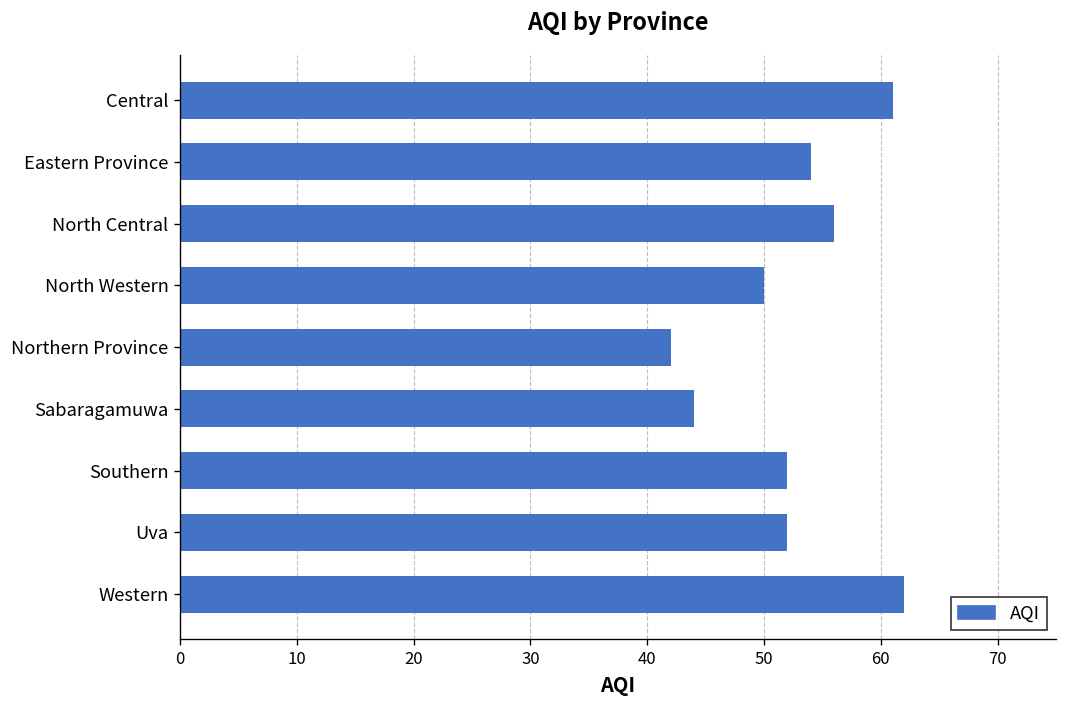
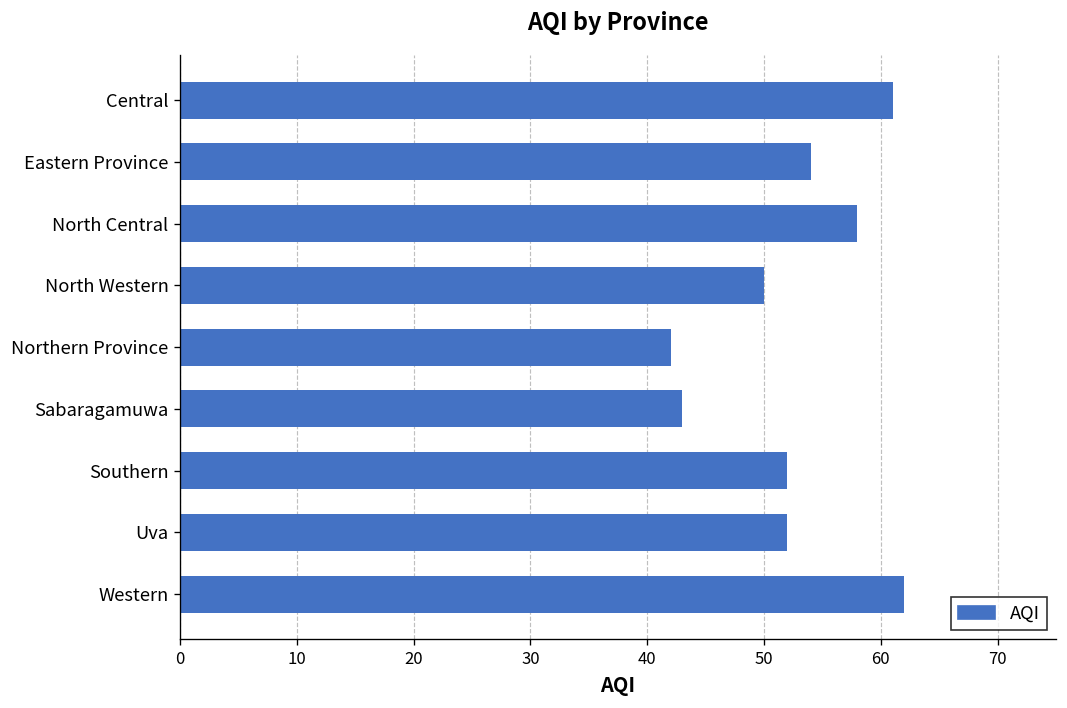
  {
    "Central": 61,
    "Eastern Province": 54,
-   "North Central": 56,
+   "North Central": 58,
    "North Western": 50,
    "Northern Province": 42,
-   "Sabaragamuwa": 44,
+   "Sabaragamuwa": 43,
    "Southern": 52,
    "Uva": 52,
    "Western": 62
  }
